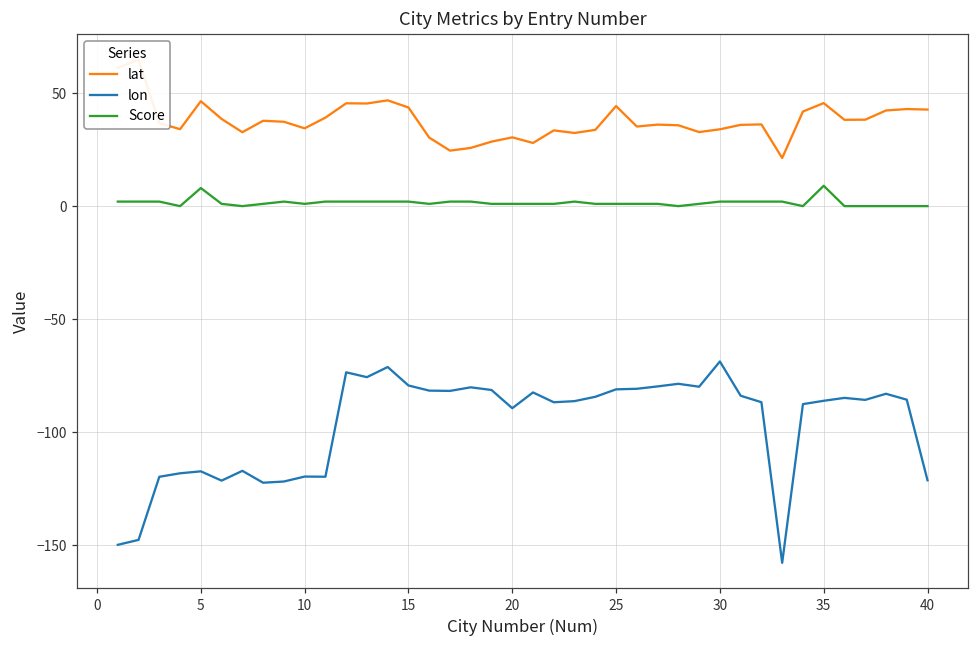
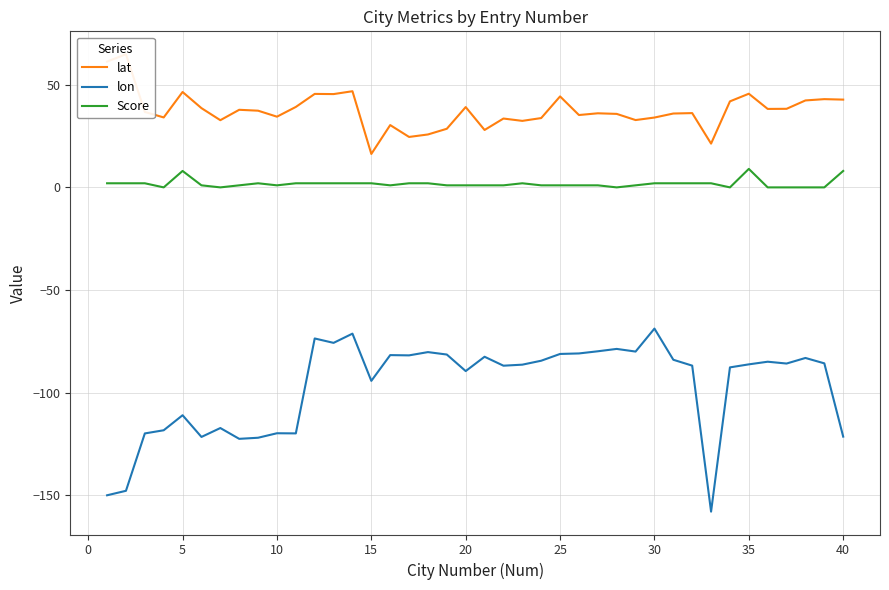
  {
    "lat": {
      "5": 46,
      "10": 34,
-     "15": 44,
-     "20": 30,
+     "15": 16,
+     "20": 39,
      "25": 44,
      "30": 34,
      "35": 46,
      "40": 43
    },
    "lon": {
-     "5": -117,
+     "5": -111,
      "10": -120,
-     "15": -79,
+     "15": -94,
      "20": -89,
      "25": -81,
      "30": -69,
      "35": -86,
      "40": -121
    },
    "Score": {
      "5": 8,
      "10": 1,
      "15": 2,
      "20": 1,
      "25": 1,
      "30": 2,
      "35": 9,
-     "40": 0
+     "40": 8
    }
  }
